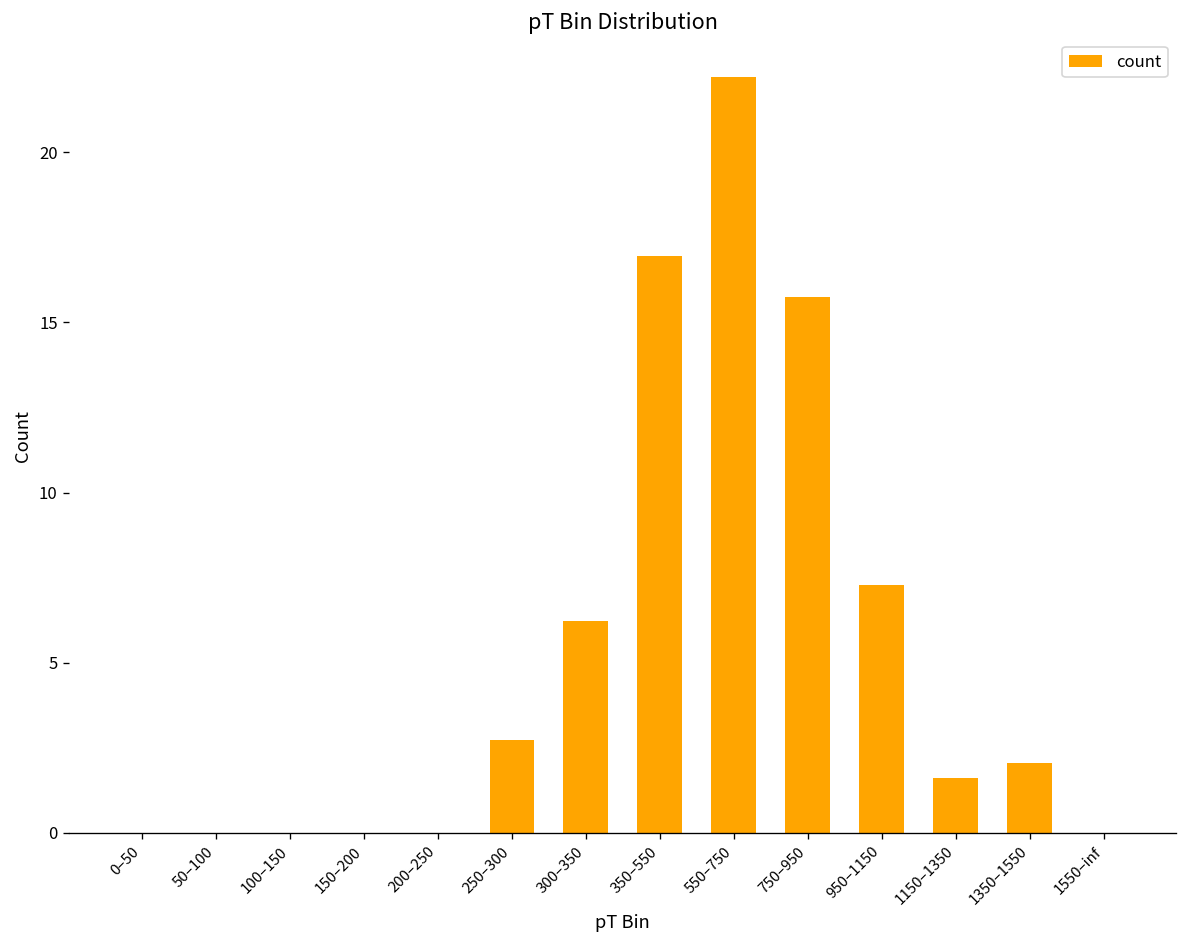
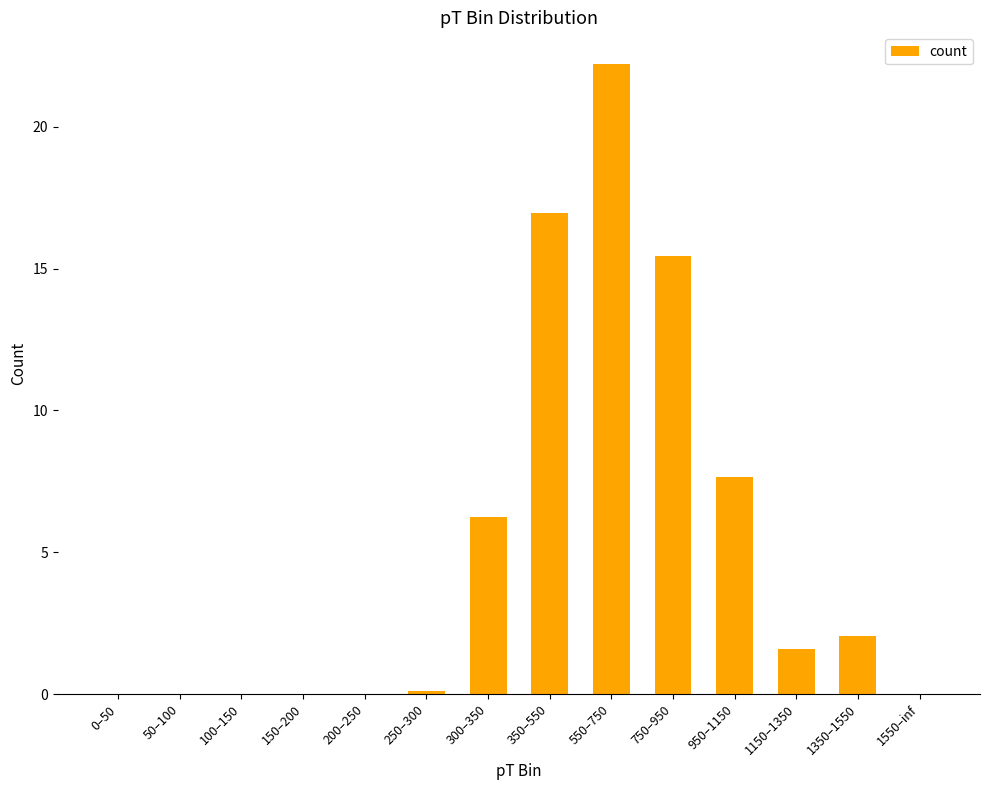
  {
    "0–50": 0.0,
    "50–100": 0.0,
    "100–150": 0.0,
    "150–200": 0.0,
    "200–250": 0.0,
-   "250–300": 2.7,
+   "250–300": 0.1,
    "300–350": 6.2,
    "350–550": 16.9,
    "550–750": 22.2,
-   "750–950": 15.7,
-   "950–1150": 7.3,
+   "750–950": 15.4,
+   "950–1150": 7.6,
    "1150–1350": 1.6,
    "1350–1550": 2.1,
    "1550–inf": 0.0
  }
